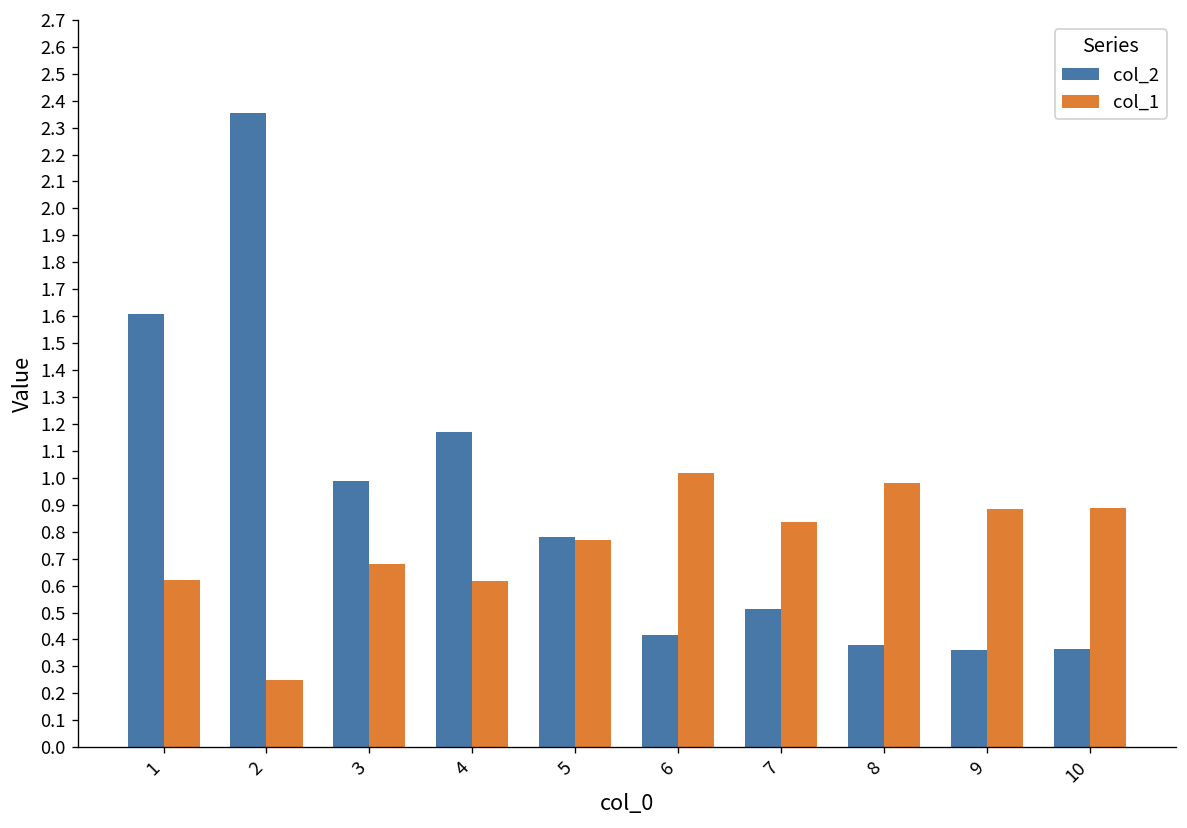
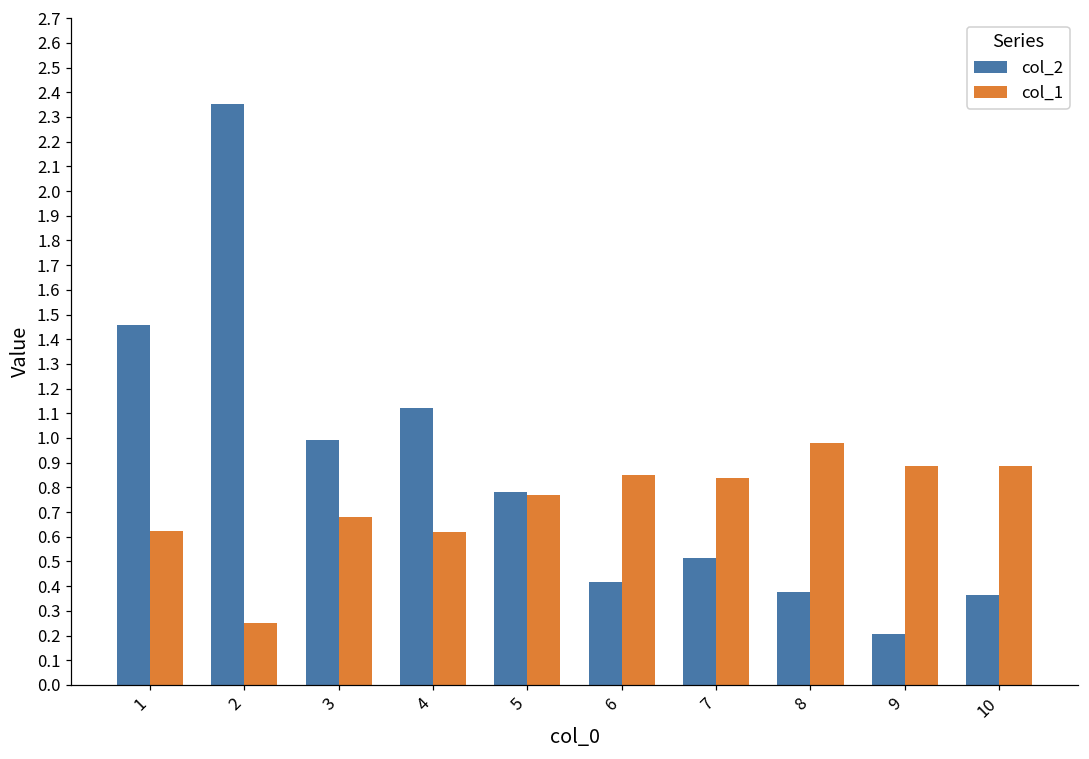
  {
    "col_2": {
-     "1": 1.61,
+     "1": 1.46,
      "2": 2.35,
      "3": 0.99,
-     "4": 1.17,
+     "4": 1.12,
      "5": 0.78,
      "6": 0.42,
      "7": 0.51,
      "8": 0.38,
-     "9": 0.36,
+     "9": 0.20,
      "10": 0.37
    },
    "col_1": {
      "1": 0.62,
      "2": 0.25,
      "3": 0.68,
      "4": 0.62,
      "5": 0.77,
-     "6": 1.02,
+     "6": 0.85,
      "7": 0.84,
      "8": 0.98,
      "9": 0.89,
      "10": 0.89
    }
  }
